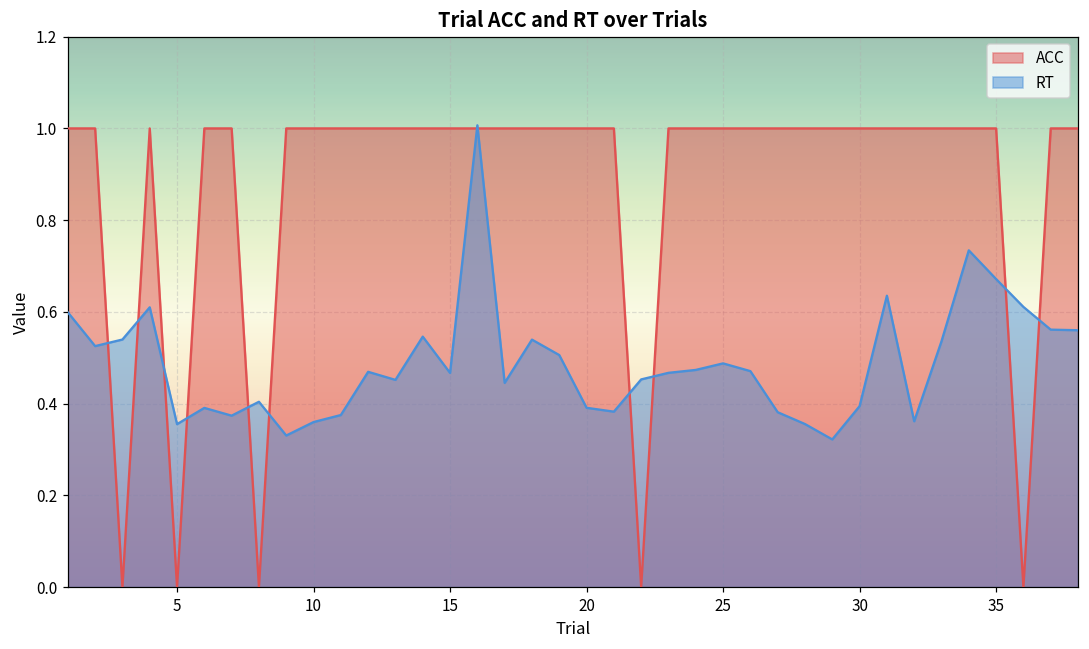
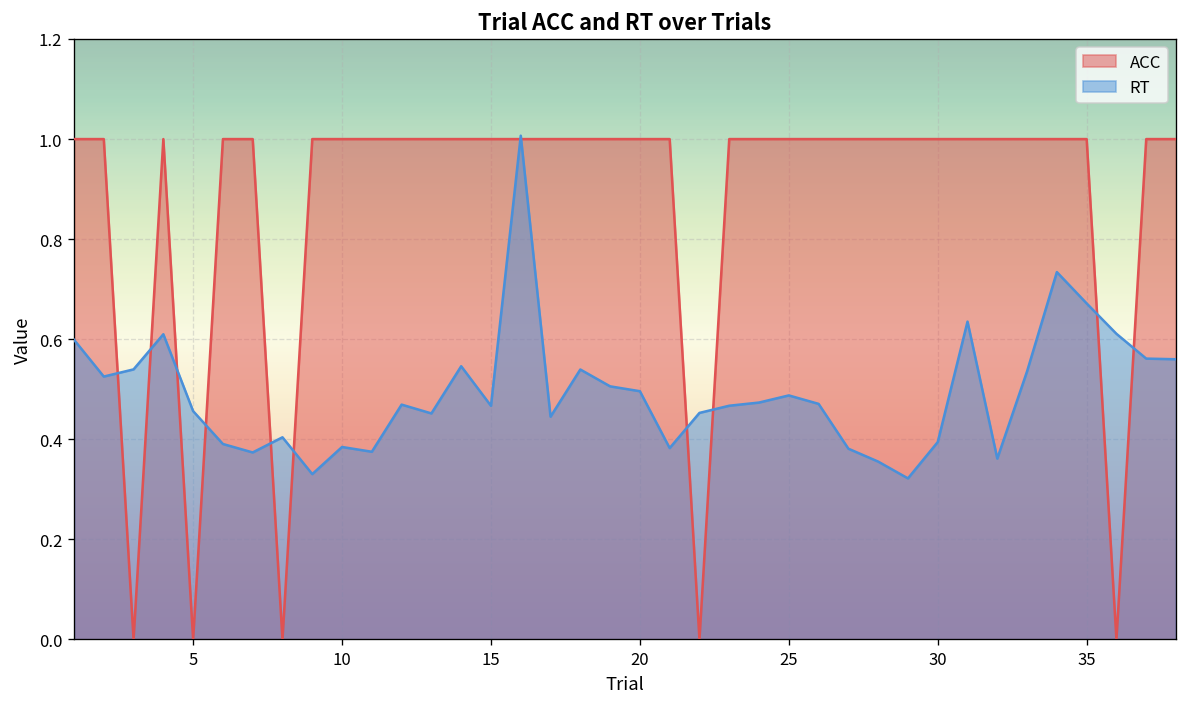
  {
    "ACC": {
      "5": 0.00,
      "10": 1.00,
      "15": 1.00,
      "20": 1.00,
      "25": 1.00,
      "30": 1.00,
      "35": 1.00
    },
    "RT": {
-     "5": 0.36,
-     "10": 0.36,
+     "5": 0.46,
+     "10": 0.38,
      "15": 0.47,
-     "20": 0.39,
+     "20": 0.50,
      "25": 0.49,
      "30": 0.39,
      "35": 0.67
    }
  }
